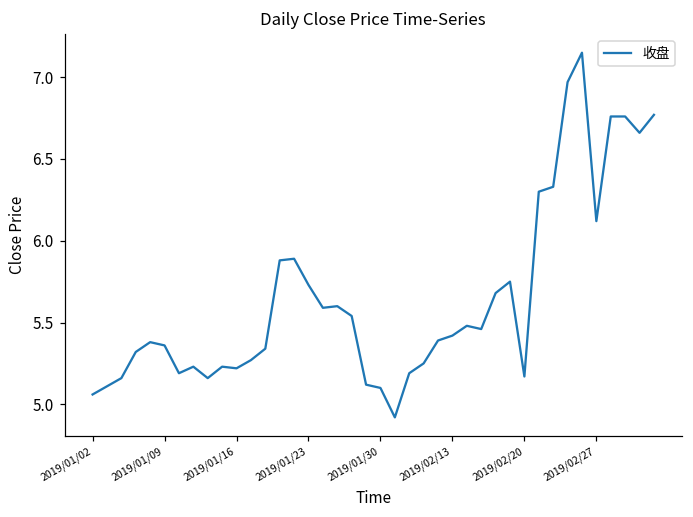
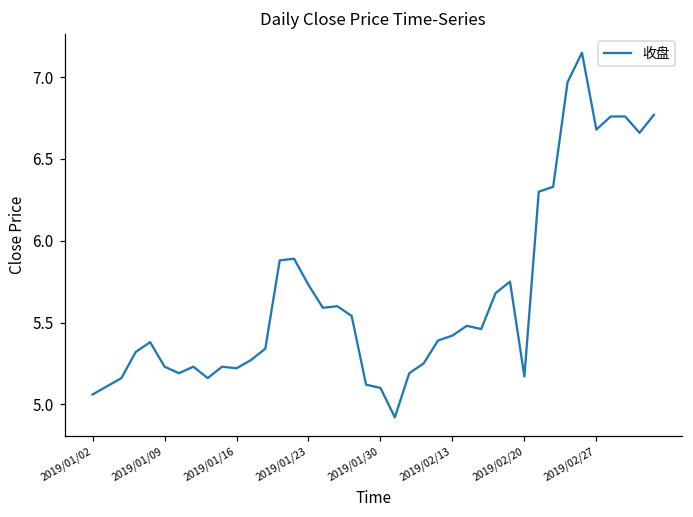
  {
    "2019/01/02": 5.06,
-   "2019/01/09": 5.36,
+   "2019/01/09": 5.23,
    "2019/01/16": 5.22,
    "2019/01/23": 5.73,
    "2019/01/30": 5.10,
    "2019/02/13": 5.42,
    "2019/02/20": 5.17,
-   "2019/02/27": 6.12
+   "2019/02/27": 6.68
  }
